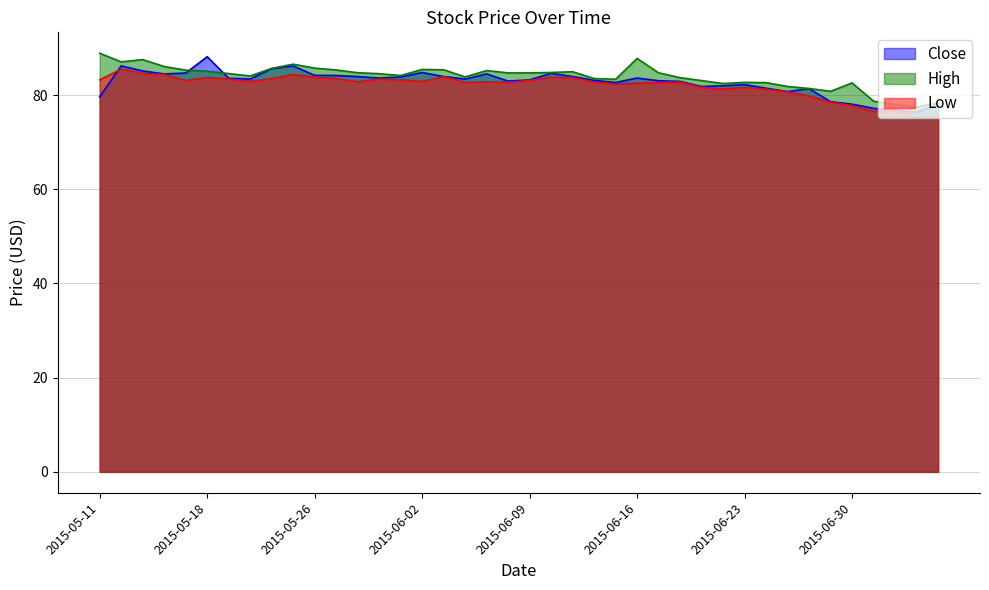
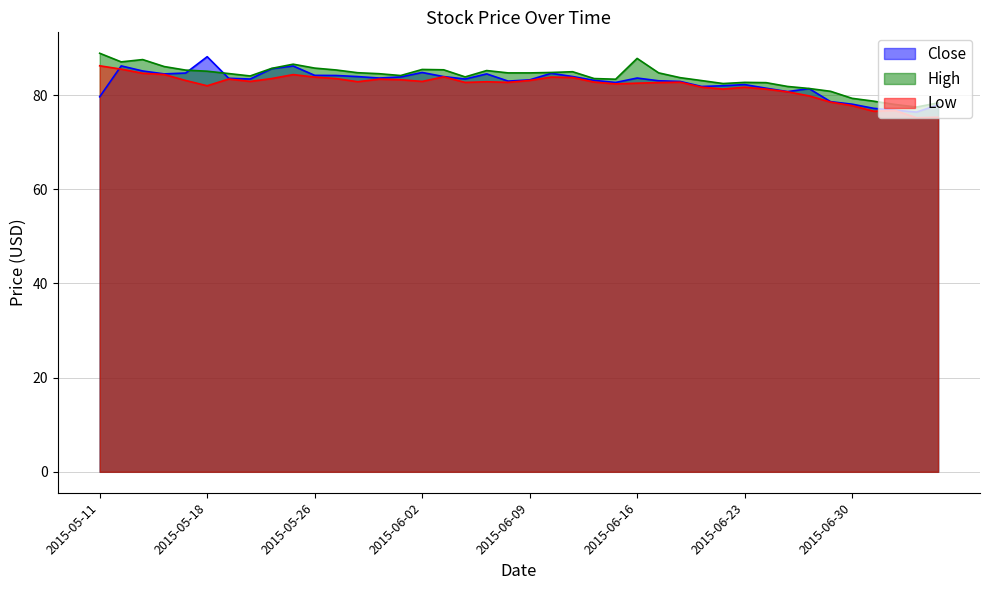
  {
    "Close": {
      "2015-05-11": 80,
      "2015-05-18": 88,
      "2015-06-02": 85,
      "2015-06-16": 84
    },
    "High": {
      "2015-05-11": 89,
      "2015-05-18": 85,
      "2015-05-26": 86,
      "2015-06-02": 85,
      "2015-06-09": 85,
      "2015-06-16": 88,
-     "2015-06-30": 83
+     "2015-06-30": 79
    },
    "Low": {
-     "2015-05-11": 83,
-     "2015-05-18": 84,
+     "2015-05-11": 86,
+     "2015-05-18": 82,
      "2015-06-02": 83,
      "2015-06-16": 83,
      "2015-06-23": 82
    }
  }
